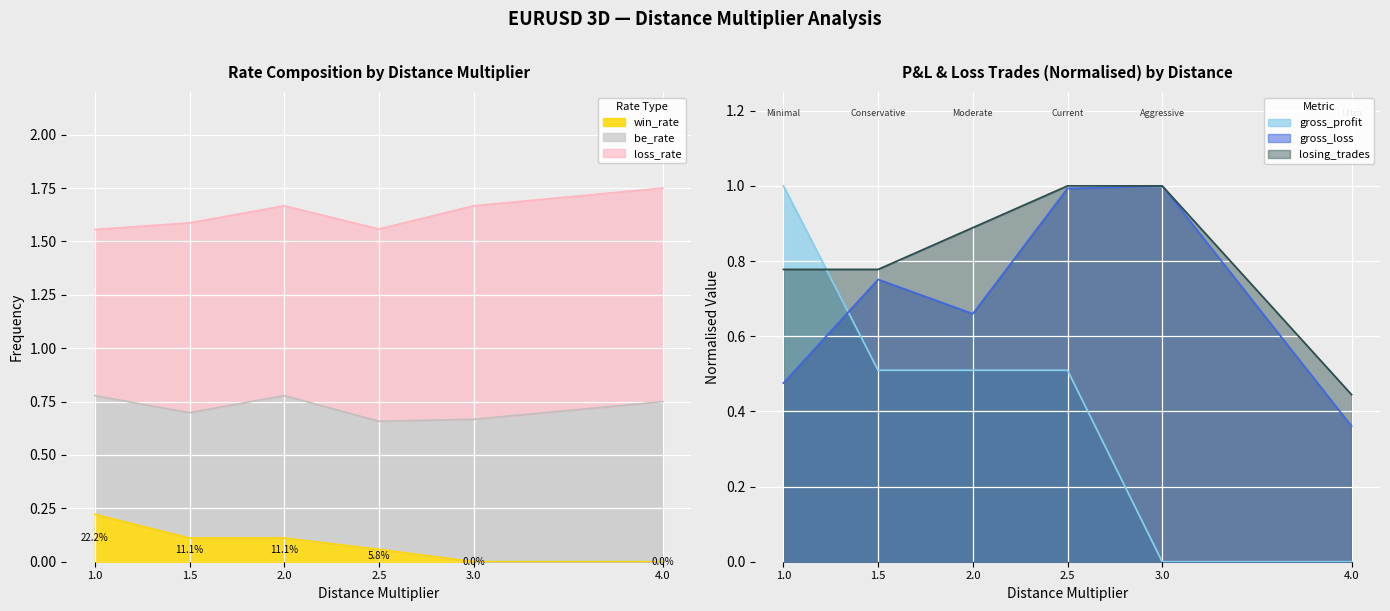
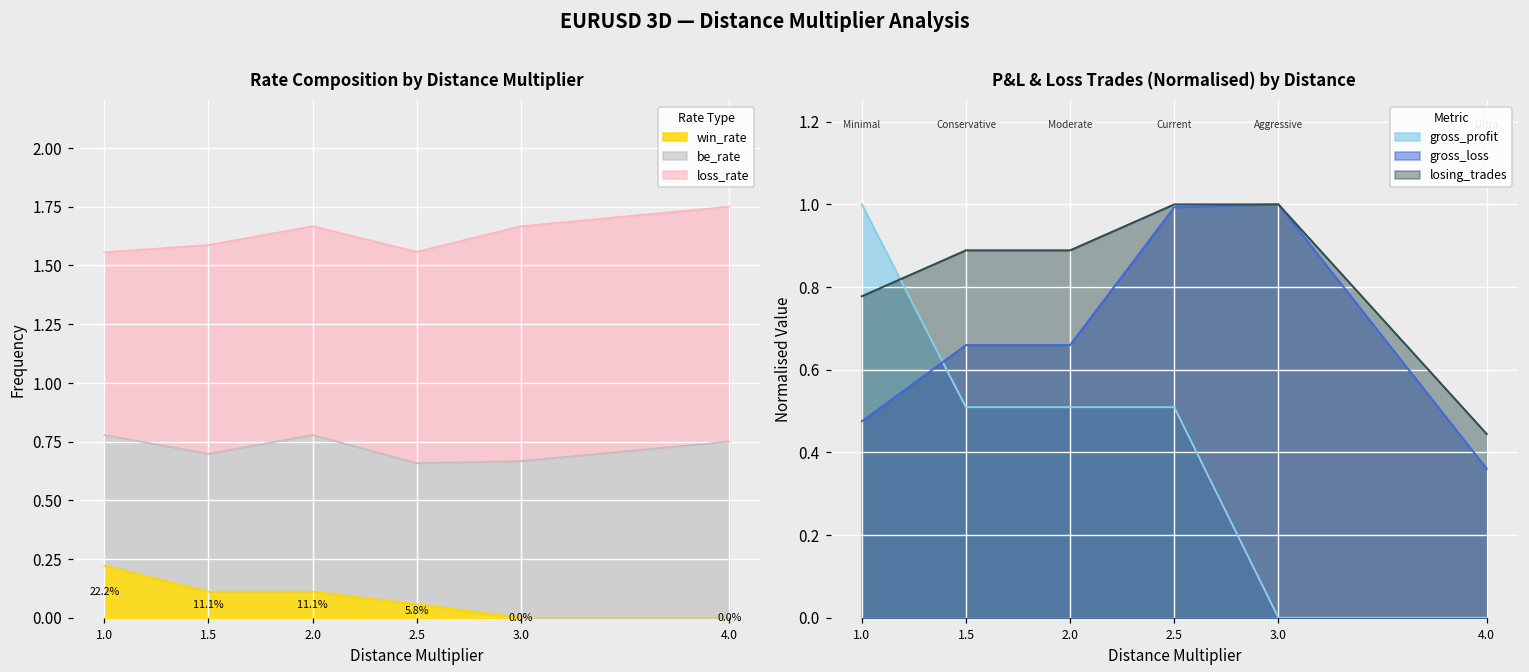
  {
    "Rate Composition by Distance Multiplier": {
      "win_rate": {
        "1.0": "22.2%",
        "1.5": "11.1%",
        "2.0": "11.1%",
        "2.5": "5.8%",
        "3.0": "0.0%",
        "4.0": "0.0%"
      },
      "be_rate": {
        "3.0": "0.67",
        "4.0": "0.75"
      }
    },
    "P&L & Loss Trades (Normalised) by Distance": {
      "gross_profit": {
        "1.0": "1.00",
        "1.5": "0.51",
        "2.0": "0.51",
        "2.5": "0.51",
        "3.0": "0.00",
        "4.0": "0.00"
      },
      "gross_loss": {
        "1.0": "0.48",
-       "1.5": "0.75",
+       "1.5": "0.66",
        "2.0": "0.66",
        "4.0": "0.36"
      },
      "losing_trades": {
        "1.0": "0.78",
-       "1.5": "0.78",
+       "1.5": "0.89",
        "2.0": "0.89",
        "4.0": "0.44"
      }
    }
  }
